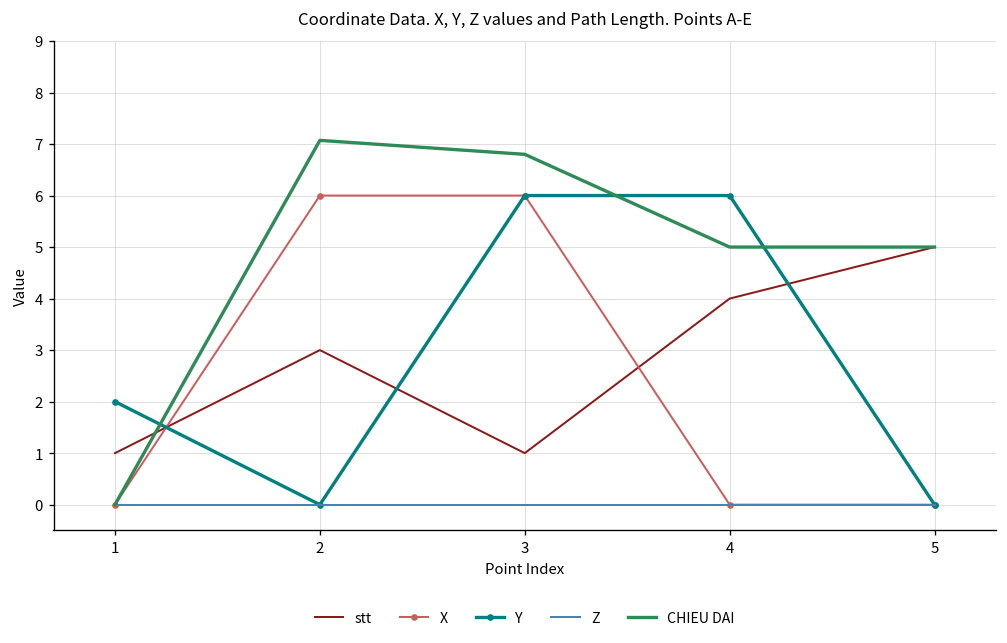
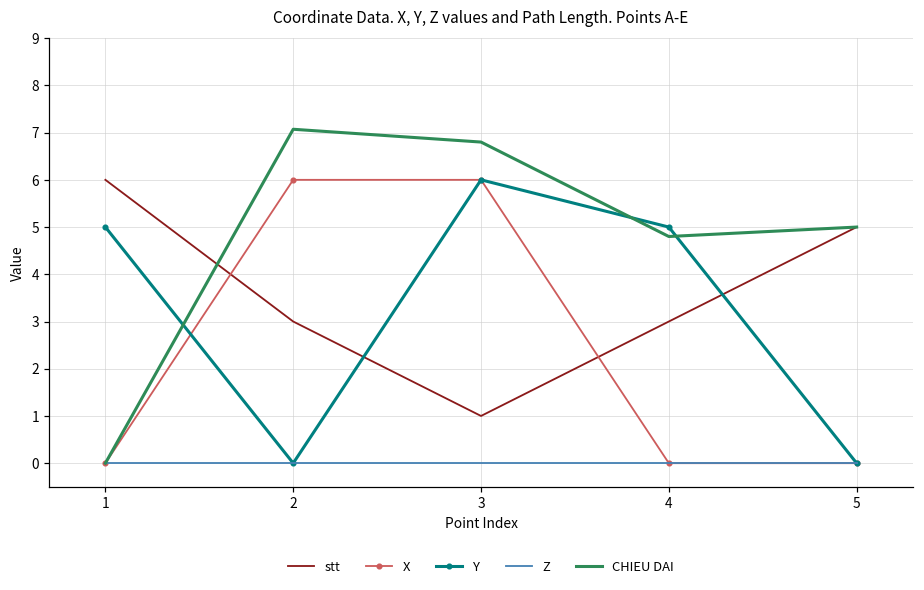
  {
    "stt": {
-     "1": 1,
+     "1": 6,
      "2": 3,
      "3": 1,
-     "4": 4
+     "4": 3
    },
    "X": {
      "2": 6.0
    },
    "Y": {
-     "1": 2,
-     "4": 6
+     "1": 5,
+     "4": 5
    },
    "Z": {
      "3": 0.0
    },
    "CHIEU DAI": {
      "2": 7.1,
      "3": 6.8,
-     "4": 5.0
+     "4": 4.8
    }
  }
